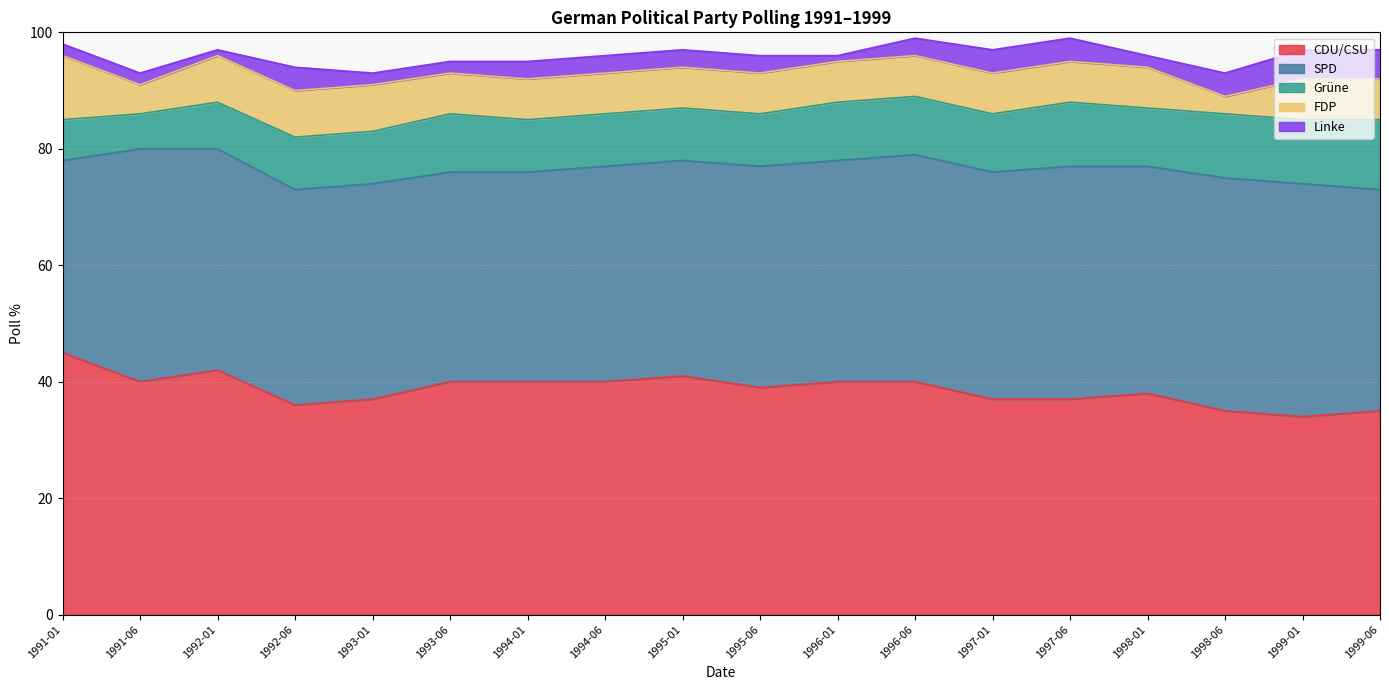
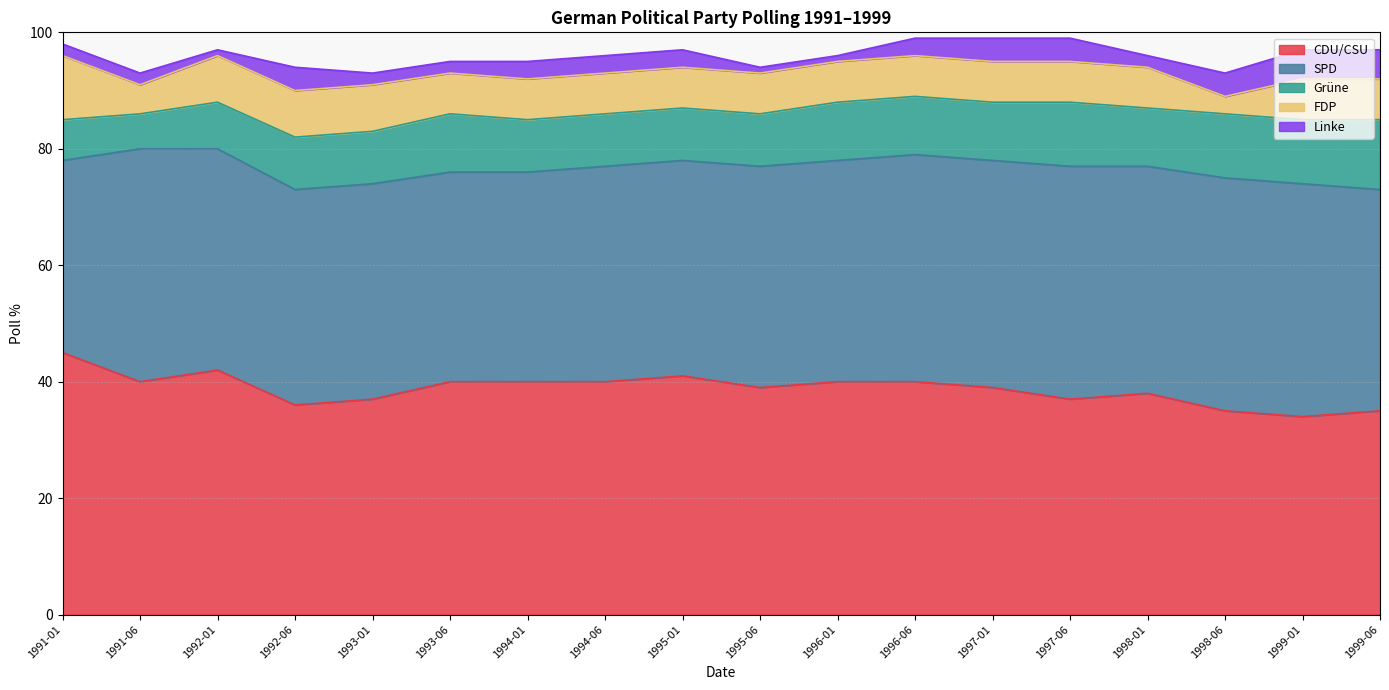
  {
    "CDU/CSU": {
      "1991-01": 45,
      "1991-06": 40,
      "1992-01": 42,
      "1992-06": 36,
      "1993-01": 37,
      "1993-06": 40,
      "1994-01": 40,
      "1994-06": 40,
      "1995-01": 41,
      "1995-06": 39,
      "1996-01": 40,
      "1996-06": 40,
-     "1997-01": 37,
+     "1997-01": 39,
      "1997-06": 37,
      "1998-01": 38,
      "1998-06": 35,
      "1999-01": 34,
      "1999-06": 35
    },
    "FDP": {
      "1991-01": 11,
      "1991-06": 5,
      "1992-01": 8,
      "1992-06": 8,
      "1993-01": 8,
      "1993-06": 7,
      "1994-01": 7,
      "1994-06": 7,
      "1995-01": 7,
      "1995-06": 7,
      "1996-01": 7,
      "1996-06": 7,
      "1997-01": 7,
      "1997-06": 7,
      "1998-01": 7,
      "1998-06": 3,
      "1999-06": 7
    },
    "Linke": {
      "1991-01": 2,
      "1991-06": 2,
      "1992-01": 1,
      "1992-06": 4,
      "1993-01": 2,
      "1993-06": 2,
      "1994-01": 3,
      "1994-06": 3,
      "1995-01": 3,
-     "1995-06": 3,
+     "1995-06": 1,
      "1996-01": 1,
      "1996-06": 3,
      "1997-01": 4,
      "1997-06": 4,
      "1998-01": 2,
      "1998-06": 4,
      "1999-06": 5
    }
  }
